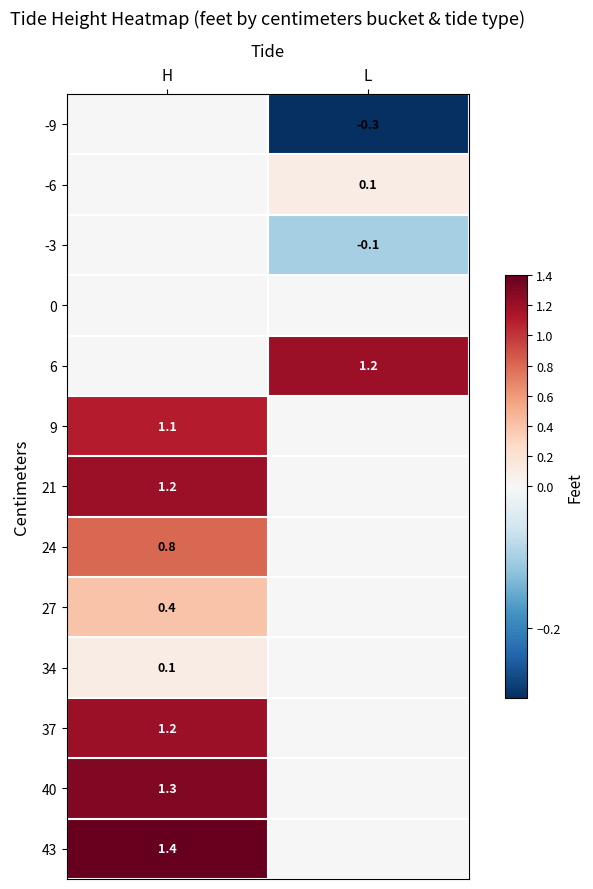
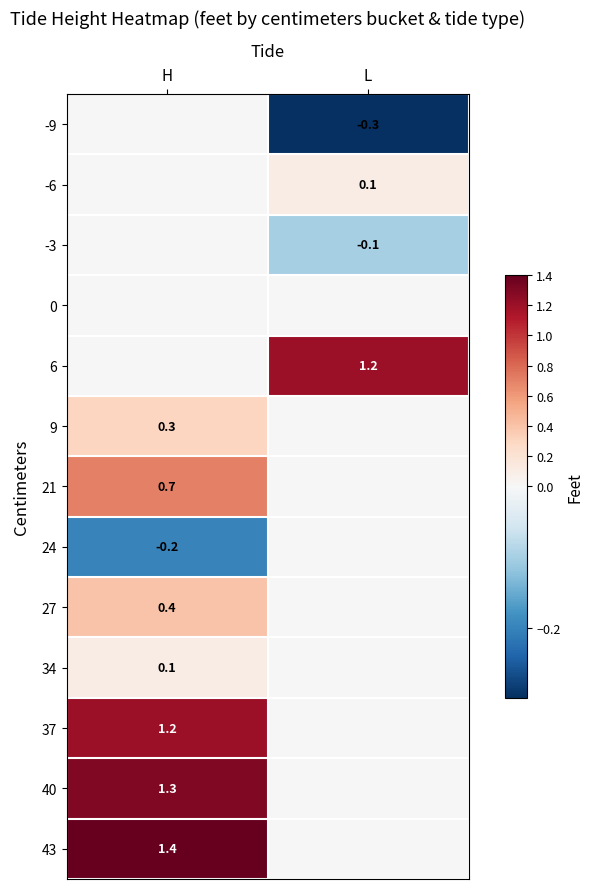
  {
    "-9": {
      "L": -0.3
    },
    "-6": {
      "L": 0.1
    },
    "-3": {
      "L": -0.1
    },
    "6": {
      "L": 1.2
    },
    "9": {
-     "H": 1.1
+     "H": 0.3
    },
    "21": {
-     "H": 1.2
+     "H": 0.7
    },
    "24": {
-     "H": 0.8
+     "H": -0.2
    },
    "27": {
      "H": 0.4
    },
    "34": {
      "H": 0.1
    },
    "37": {
      "H": 1.2
    },
    "40": {
      "H": 1.3
    },
    "43": {
      "H": 1.4
    }
  }
